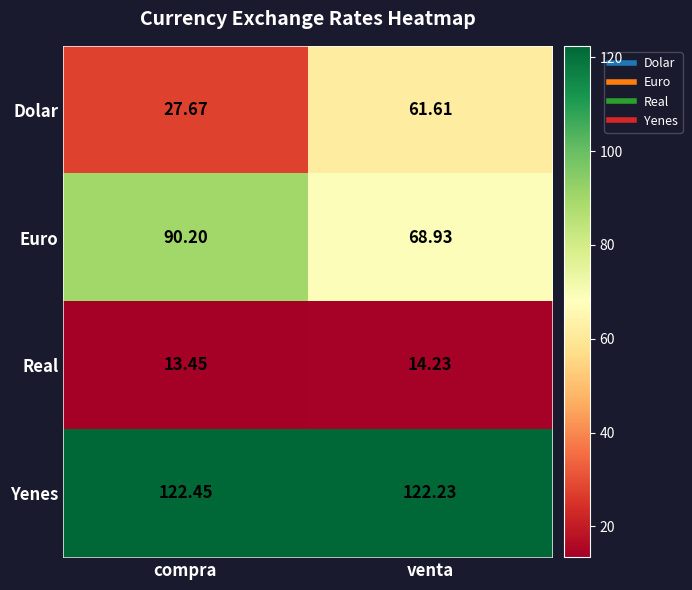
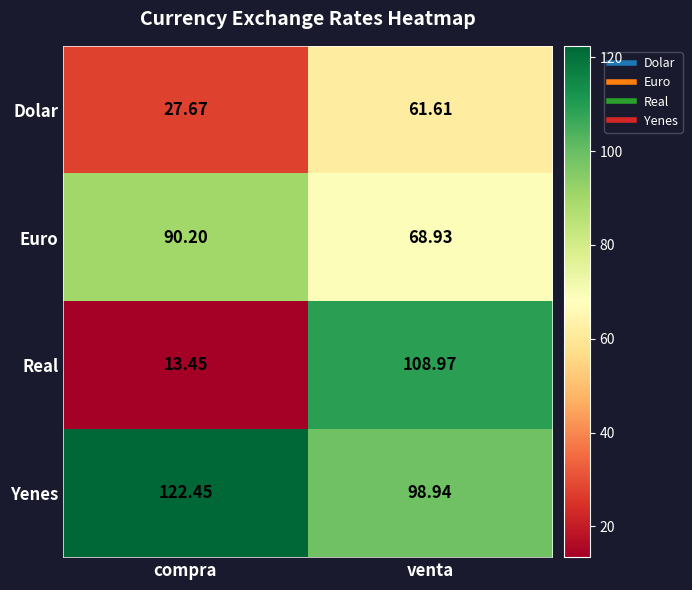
  {
    "Dolar": {
      "compra": 27.67,
      "venta": 61.61
    },
    "Euro": {
      "compra": 90.20,
      "venta": 68.93
    },
    "Real": {
      "compra": 13.45,
-     "venta": 14.23
+     "venta": 108.97
    },
    "Yenes": {
      "compra": 122.45,
-     "venta": 122.23
+     "venta": 98.94
    }
  }
